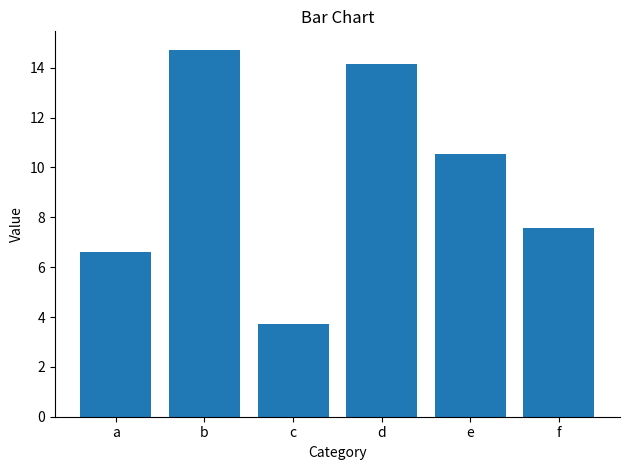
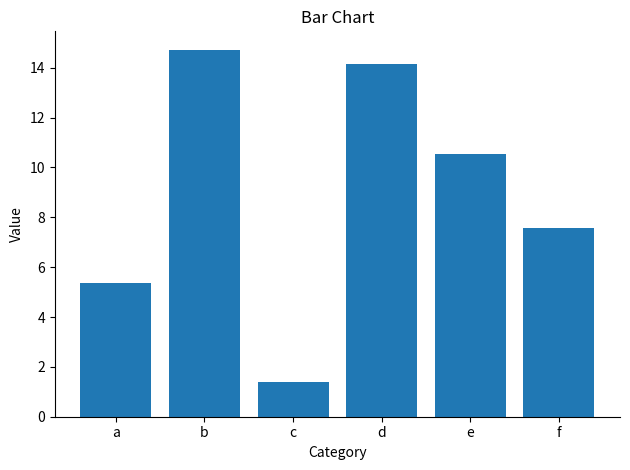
  {
-   "a": 6.6,
+   "a": 5.4,
    "b": 14.7,
-   "c": 3.7,
+   "c": 1.4,
    "d": 14.1,
    "e": 10.5,
    "f": 7.6
  }
